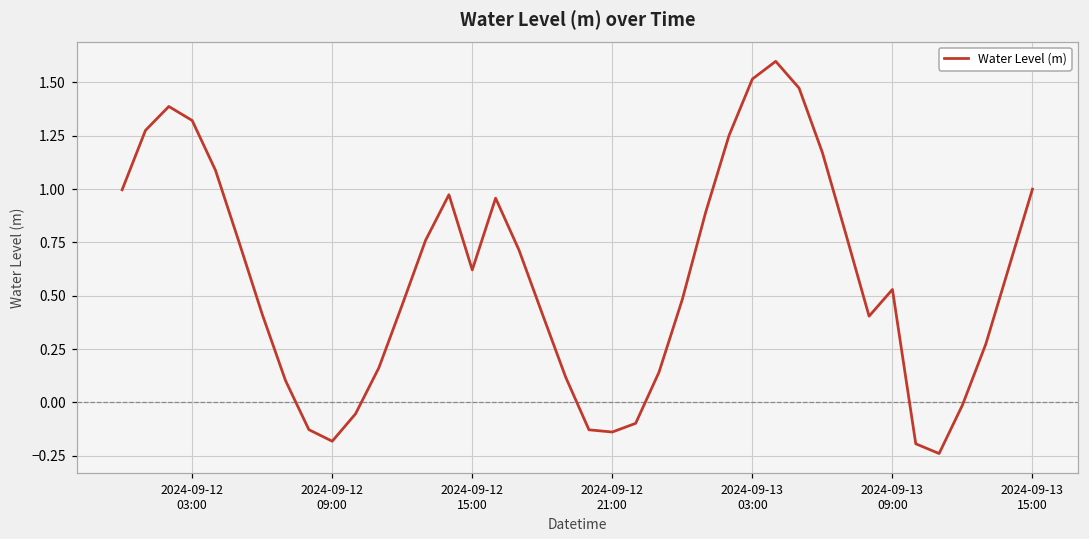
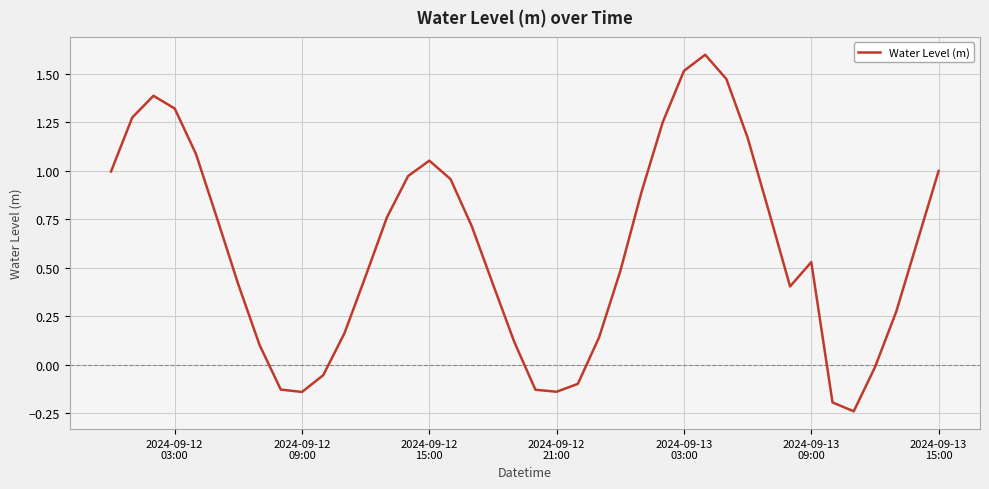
  {
    "2024-09-12 03:00": 1.32,
-   "2024-09-12 09:00": -0.18,
-   "2024-09-12 15:00": 0.62,
+   "2024-09-12 09:00": -0.14,
+   "2024-09-12 15:00": 1.05,
    "2024-09-12 21:00": -0.14,
    "2024-09-13 03:00": 1.52,
    "2024-09-13 09:00": 0.53,
    "2024-09-13 15:00": 1.00
  }
